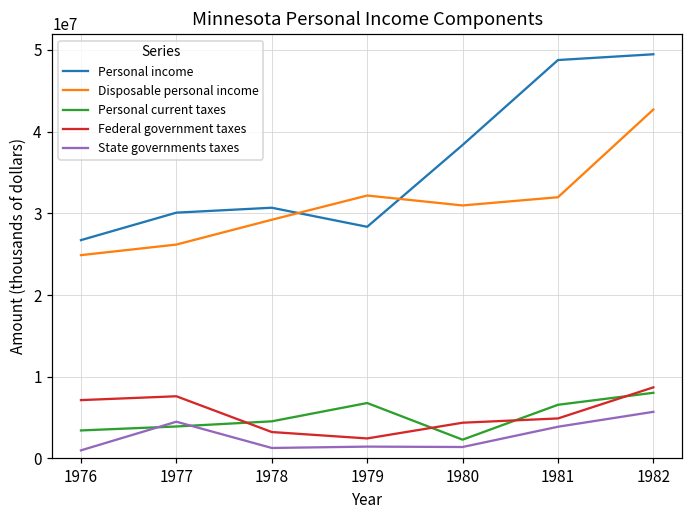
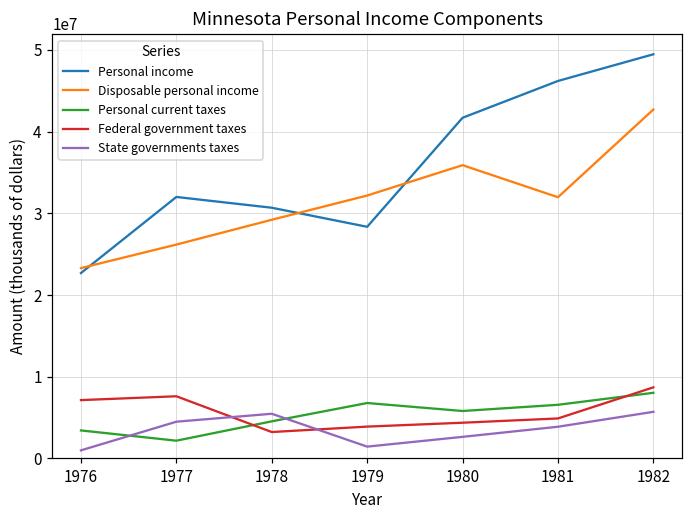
  {
    "Personal income": {
-     "1976": 27000000,
-     "1977": 30000000,
+     "1976": 23000000,
+     "1977": 32000000,
      "1978": 31000000,
      "1979": 28000000,
-     "1980": 38000000,
-     "1981": 49000000,
+     "1980": 42000000,
+     "1981": 46000000,
      "1982": 49000000
    },
    "Disposable personal income": {
-     "1976": 25000000,
+     "1976": 23000000,
      "1977": 26000000,
      "1978": 29000000,
      "1979": 32000000,
-     "1980": 31000000,
+     "1980": 36000000,
      "1981": 32000000,
      "1982": 43000000
    },
    "Personal current taxes": {
      "1976": 3000000,
-     "1977": 4000000,
+     "1977": 2000000,
      "1978": 5000000,
      "1979": 7000000,
-     "1980": 2000000,
+     "1980": 6000000,
      "1981": 7000000,
      "1982": 8000000
    },
    "Federal government taxes": {
      "1976": 7000000,
      "1977": 8000000,
      "1978": 3000000,
-     "1979": 2000000,
+     "1979": 4000000,
      "1980": 4000000,
      "1981": 5000000,
      "1982": 9000000
    },
    "State governments taxes": {
      "1976": 1000000,
      "1977": 4000000,
-     "1978": 1000000,
+     "1978": 5000000,
      "1979": 1000000,
-     "1980": 1000000,
+     "1980": 3000000,
      "1981": 4000000,
      "1982": 6000000
    }
  }
